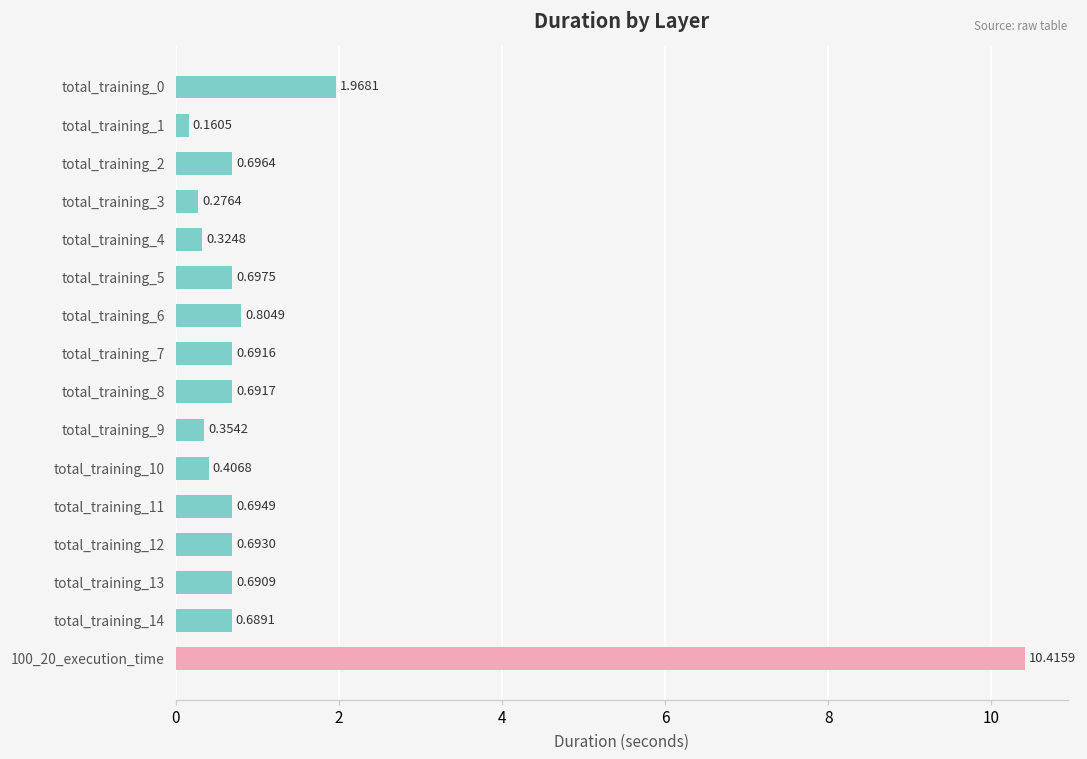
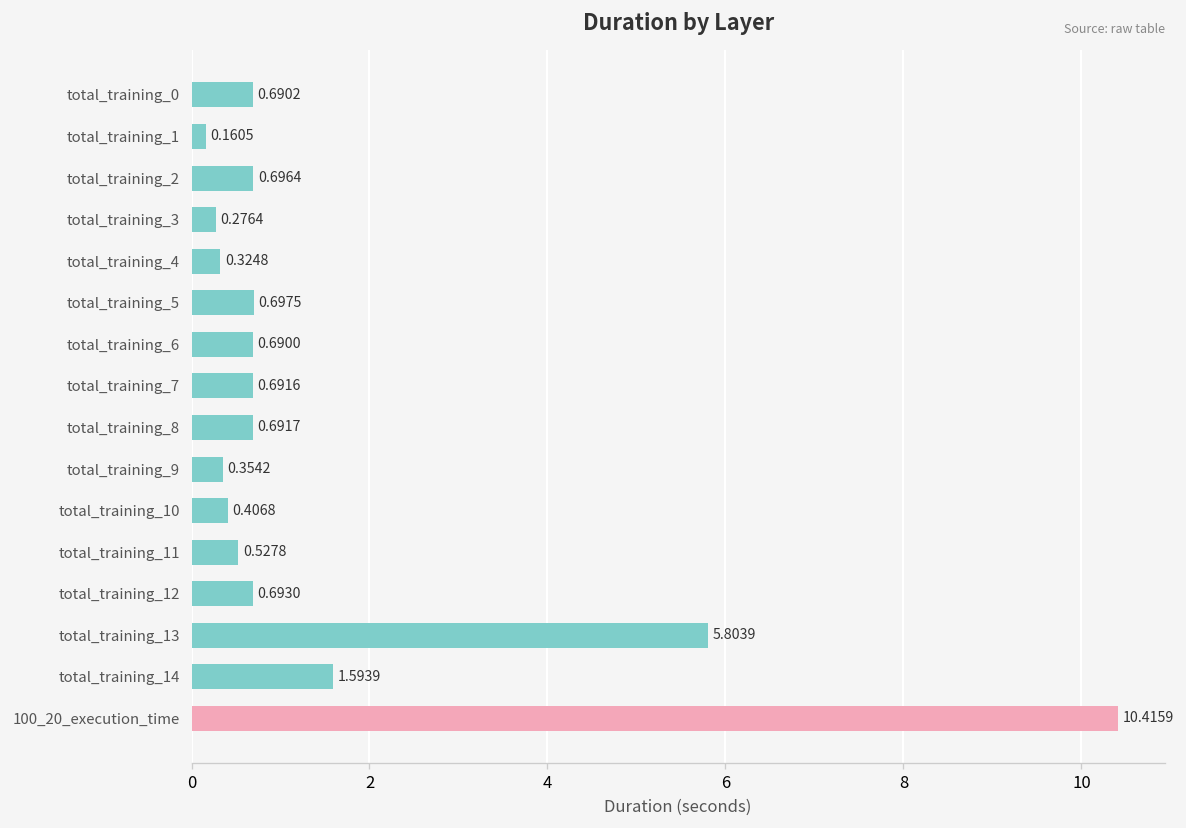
  {
-   "total_training_0": 1.9681,
+   "total_training_0": 0.6902,
    "total_training_1": 0.1605,
    "total_training_2": 0.6964,
    "total_training_3": 0.2764,
    "total_training_4": 0.3248,
    "total_training_5": 0.6975,
-   "total_training_6": 0.8049,
+   "total_training_6": 0.6900,
    "total_training_7": 0.6916,
    "total_training_8": 0.6917,
    "total_training_9": 0.3542,
    "total_training_10": 0.4068,
-   "total_training_11": 0.6949,
+   "total_training_11": 0.5278,
    "total_training_12": 0.6930,
-   "total_training_13": 0.6909,
-   "total_training_14": 0.6891,
+   "total_training_13": 5.8039,
+   "total_training_14": 1.5939,
    "100_20_execution_time": 10.4159
  }
